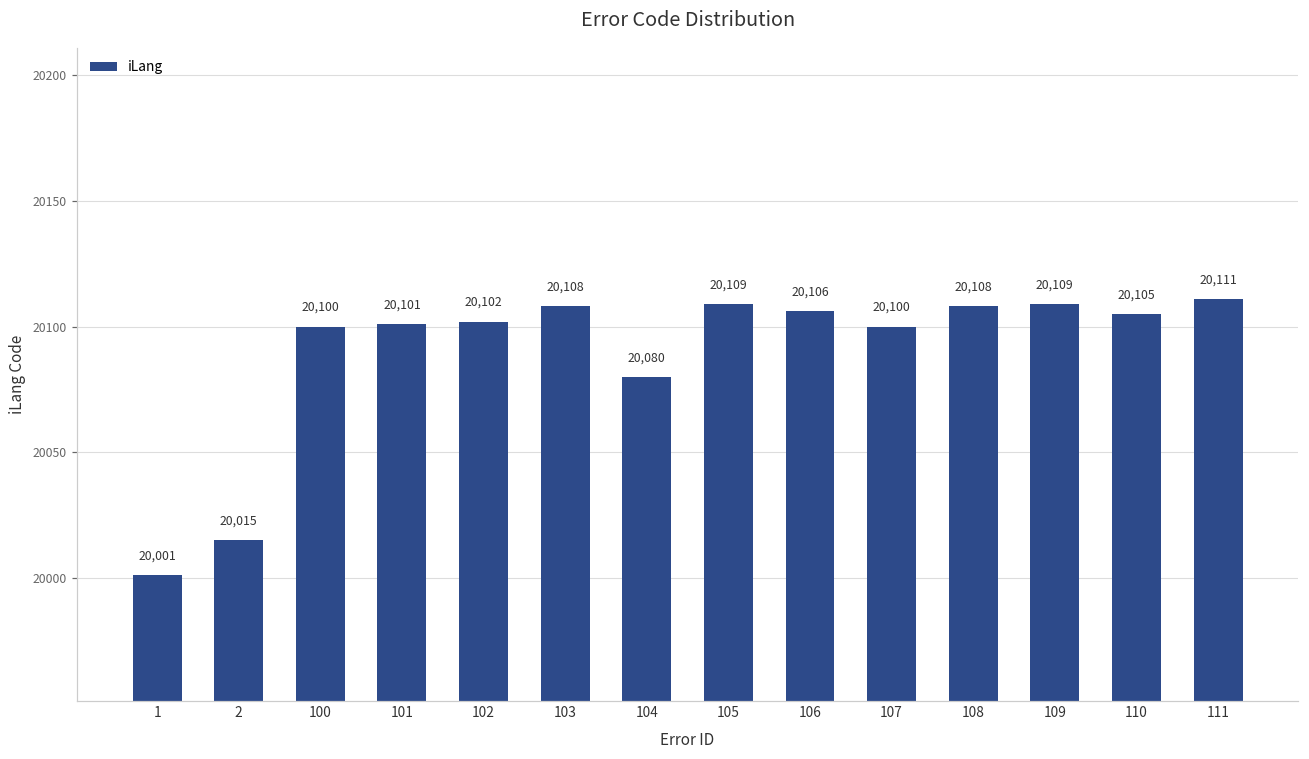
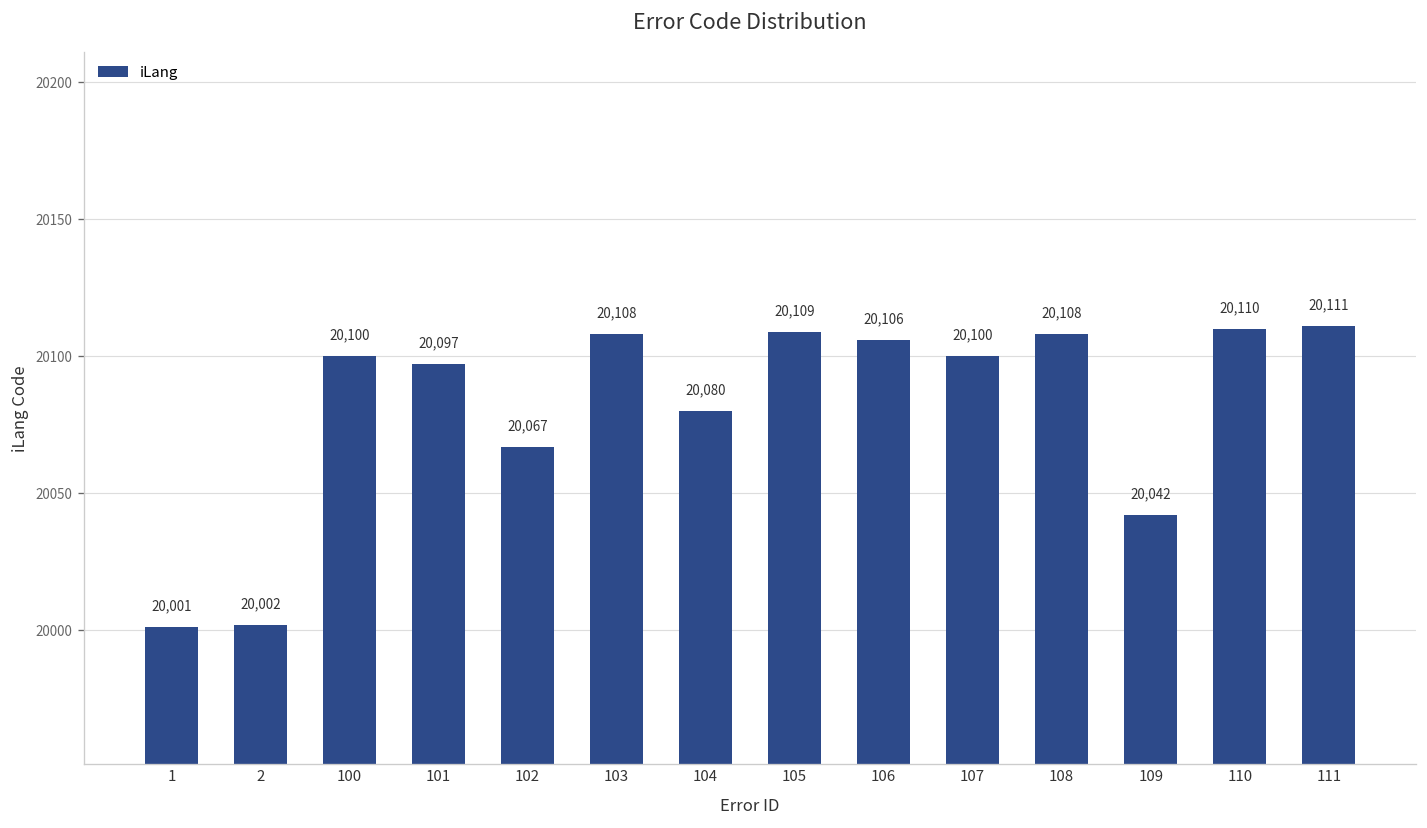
  {
    "1": "20,001",
-   "2": "20,015",
+   "2": "20,002",
    "100": "20,100",
-   "101": "20,101",
-   "102": "20,102",
+   "101": "20,097",
+   "102": "20,067",
    "103": "20,108",
    "104": "20,080",
    "105": "20,109",
    "106": "20,106",
    "107": "20,100",
    "108": "20,108",
-   "109": "20,109",
-   "110": "20,105",
+   "109": "20,042",
+   "110": "20,110",
    "111": "20,111"
  }
